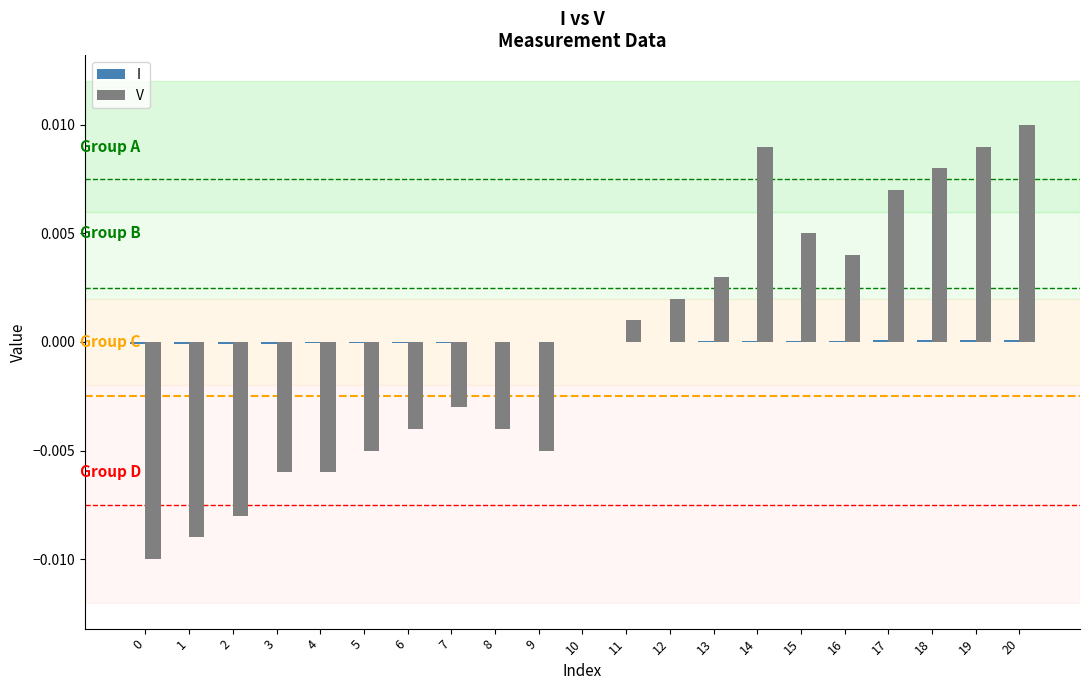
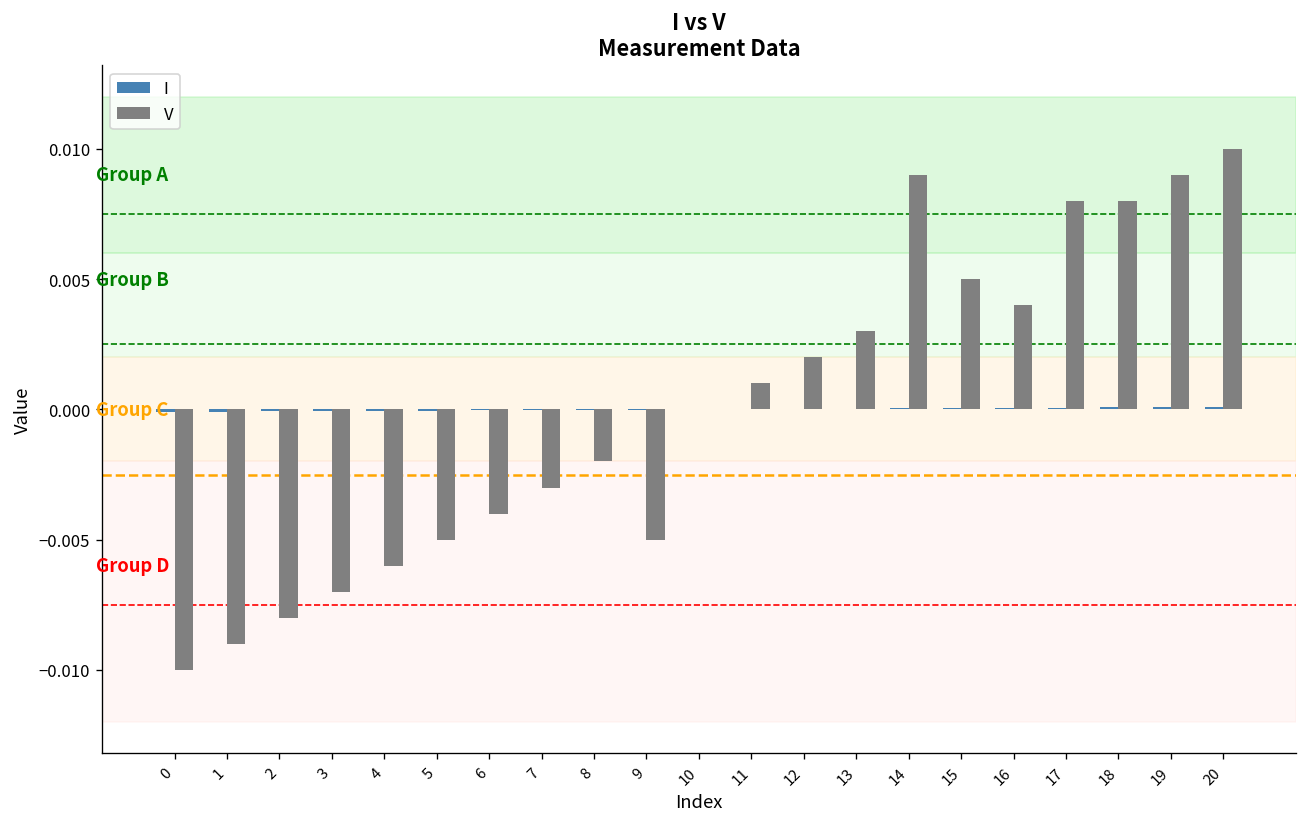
  {
    "V": {
      "0": -0.010,
      "1": -0.009,
      "2": -0.008,
-     "3": -0.006,
+     "3": -0.007,
      "4": -0.006,
      "5": -0.005,
      "6": -0.004,
      "7": -0.003,
-     "8": -0.004,
+     "8": -0.002,
      "9": -0.005,
      "10": 0.000,
      "11": 0.001,
      "12": 0.002,
      "13": 0.003,
      "14": 0.009,
      "15": 0.005,
      "16": 0.004,
-     "17": 0.007,
+     "17": 0.008,
      "18": 0.008,
      "19": 0.009,
      "20": 0.010
    }
  }
